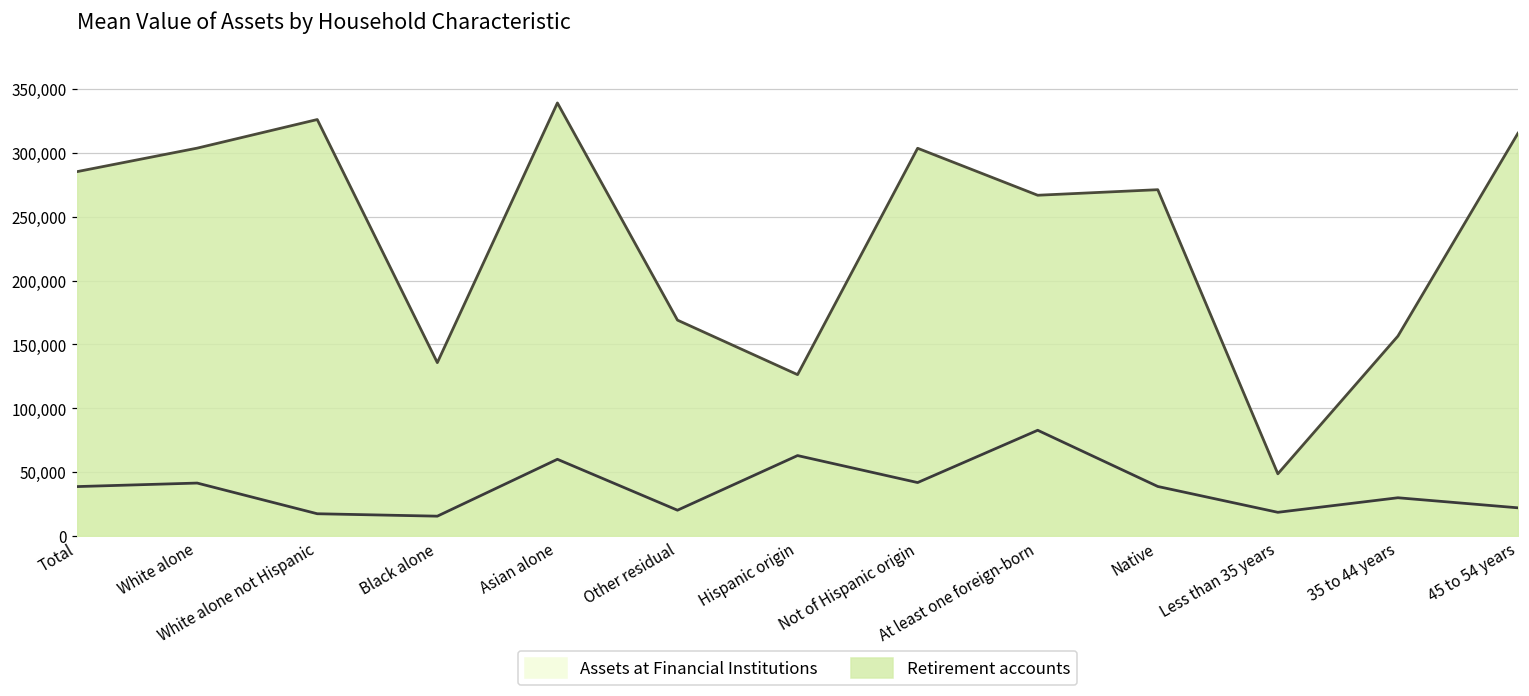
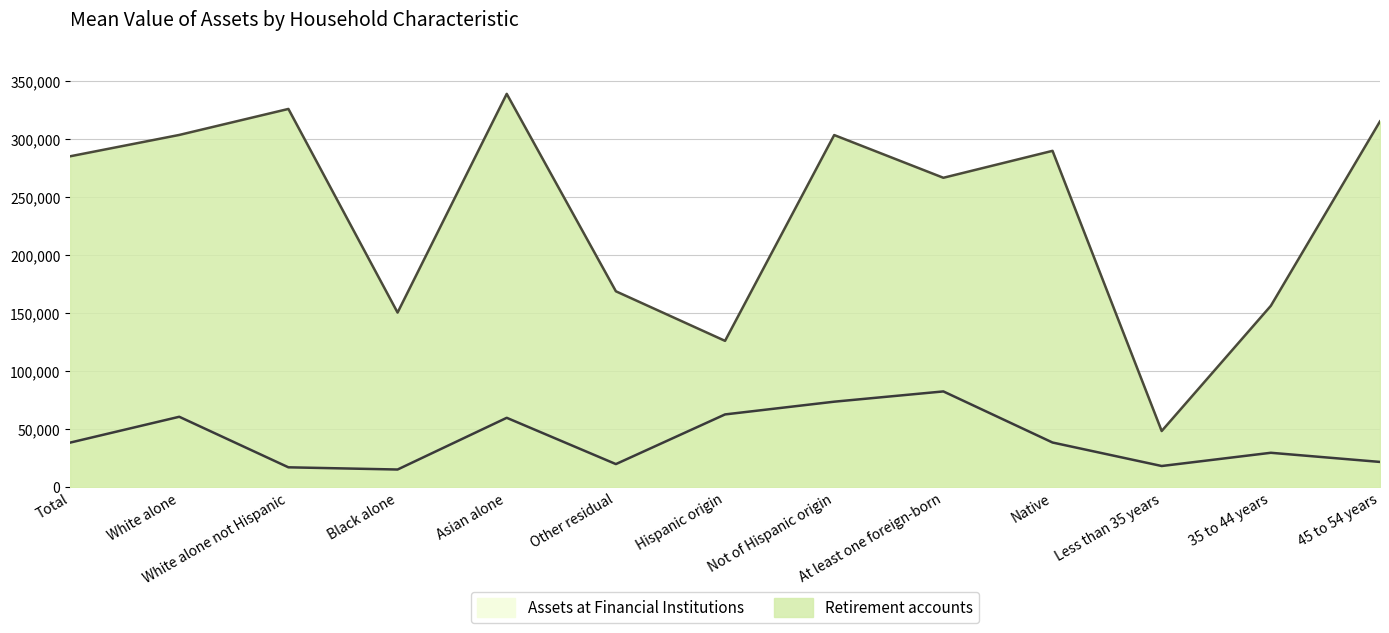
  {
    "Assets at Financial Institutions": {
      "Total": "39,000",
-     "White alone": "41,000",
+     "White alone": "61,000",
      "White alone not Hispanic": "17,000",
      "Black alone": "15,000",
      "Asian alone": "60,000",
      "Other residual": "20,000",
      "Hispanic origin": "63,000",
-     "Not of Hispanic origin": "42,000",
+     "Not of Hispanic origin": "74,000",
      "At least one foreign-born": "83,000",
      "Native": "39,000",
      "Less than 35 years": "18,000",
      "35 to 44 years": "30,000",
      "45 to 54 years": "22,000"
    },
    "Retirement accounts": {
      "Total": "285,000",
      "White alone": "304,000",
      "White alone not Hispanic": "326,000",
-     "Black alone": "136,000",
+     "Black alone": "151,000",
      "Asian alone": "339,000",
      "Other residual": "169,000",
      "Hispanic origin": "126,000",
      "Not of Hispanic origin": "304,000",
      "At least one foreign-born": "267,000",
-     "Native": "271,000",
+     "Native": "290,000",
      "Less than 35 years": "49,000",
      "35 to 44 years": "157,000",
      "45 to 54 years": "315,000"
    }
  }
